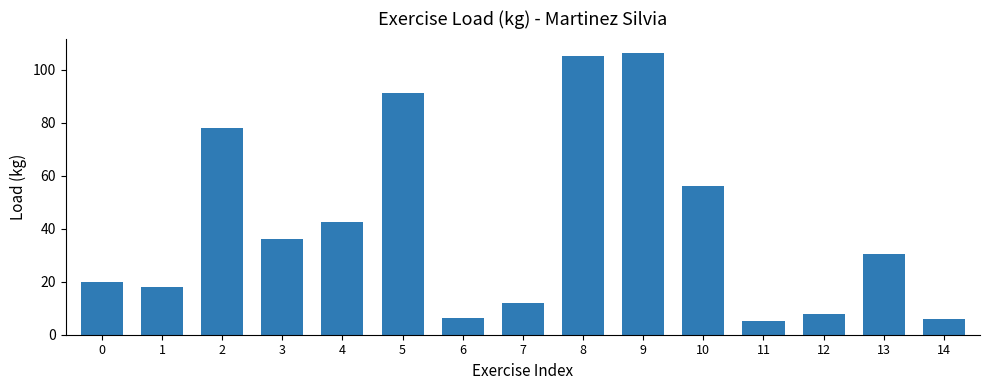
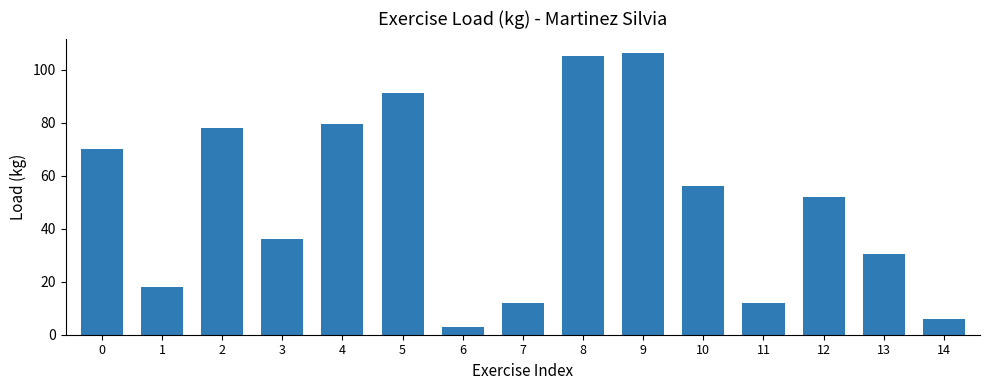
  {
-   "0": 20,
+   "0": 70,
    "1": 18,
    "2": 78,
    "3": 36,
-   "4": 42,
+   "4": 79,
    "5": 91,
-   "6": 6,
+   "6": 3,
    "7": 12,
    "8": 105,
    "9": 106,
    "10": 56,
-   "11": 5,
-   "12": 8,
+   "11": 12,
+   "12": 52,
    "13": 30,
    "14": 6
  }
